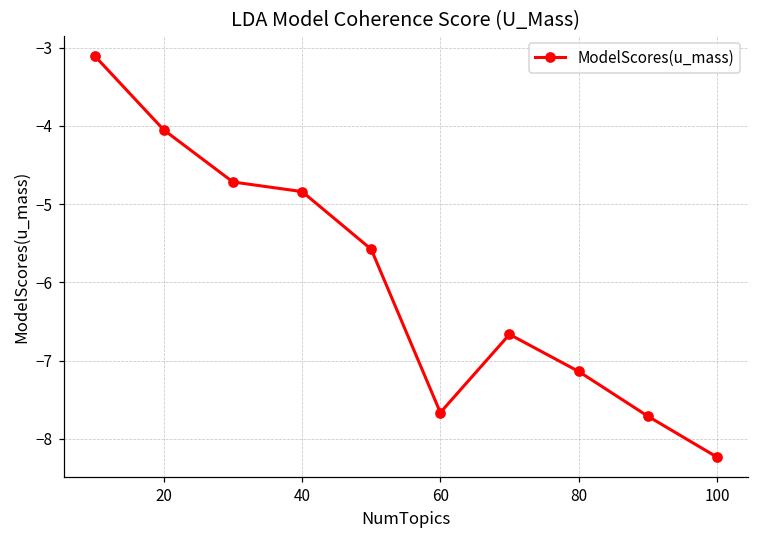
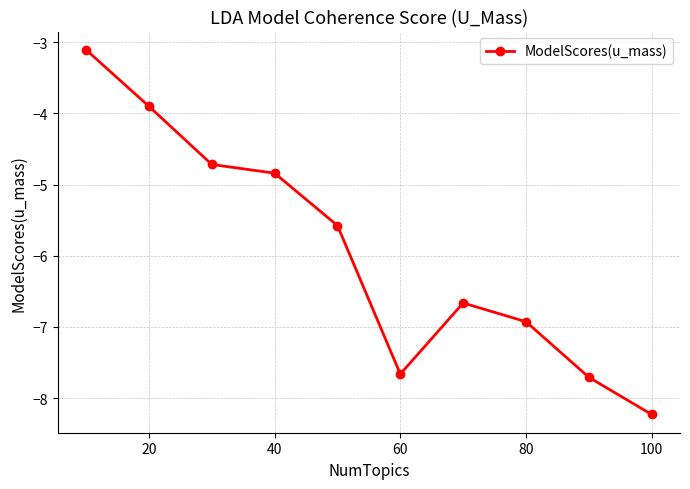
  {
-   "20": -4.1,
+   "20": -3.9,
    "40": -4.8,
    "60": -7.7,
-   "80": -7.1,
+   "80": -6.9,
    "100": -8.2
  }
